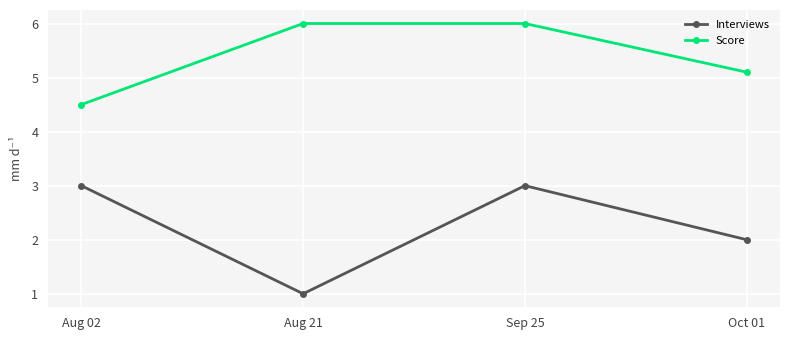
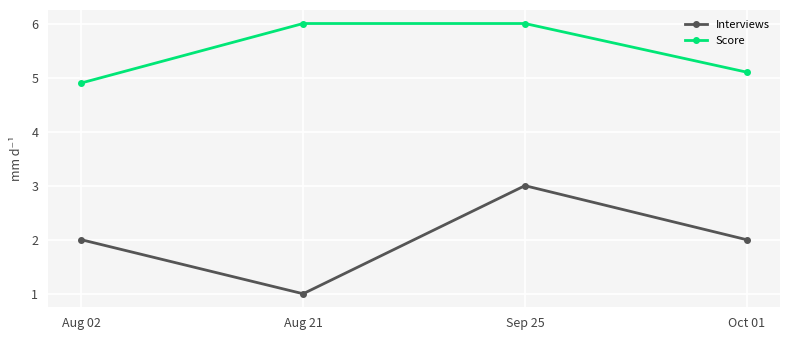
  {
    "Interviews": {
-     "Aug 02": 3,
+     "Aug 02": 2,
      "Aug 21": 1,
      "Sep 25": 3,
      "Oct 01": 2
    },
    "Score": {
-     "Aug 02": 4.5,
+     "Aug 02": 4.9,
      "Aug 21": 6.0,
      "Sep 25": 6.0,
      "Oct 01": 5.1
    }
  }
